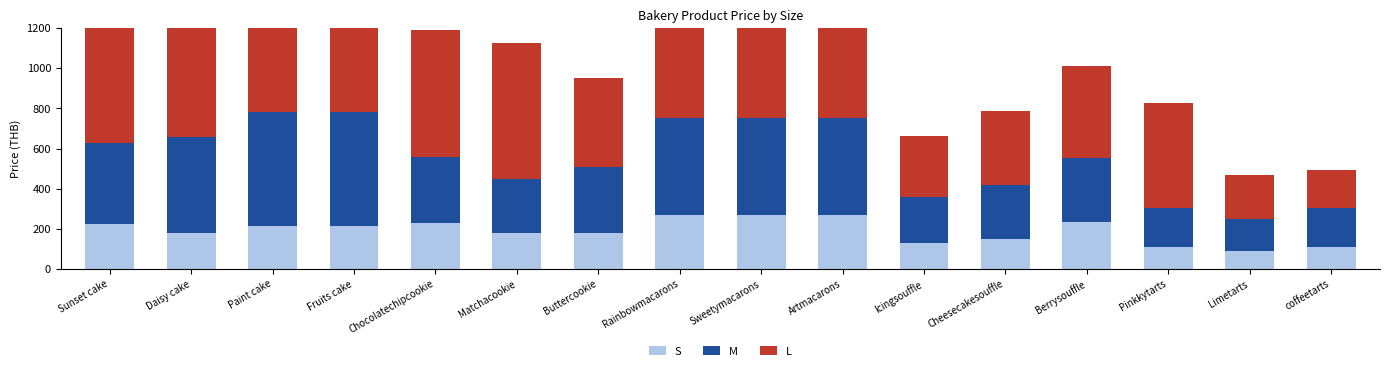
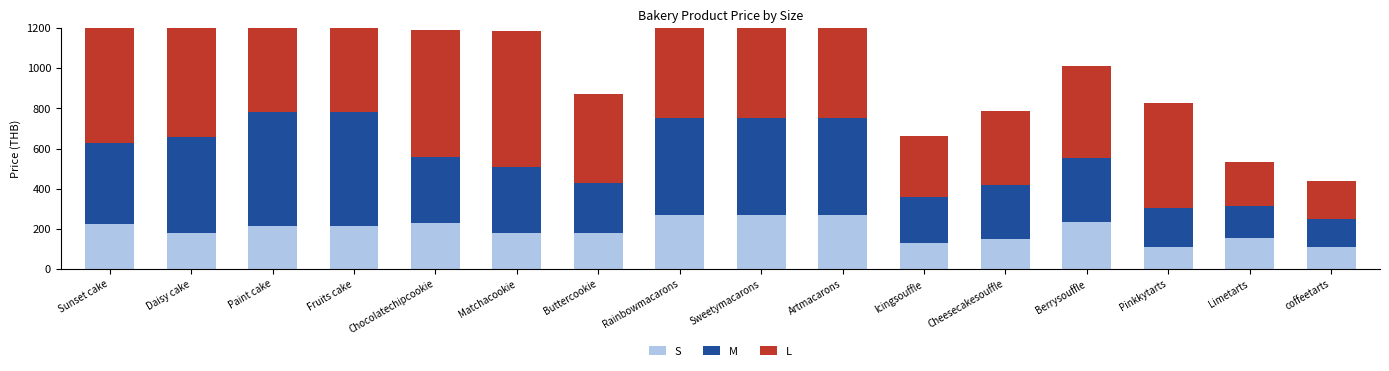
  {
    "S": {
      "Sunset cake": 230,
      "Daisy cake": 180,
      "Paint cake": 220,
      "Fruits cake": 220,
      "Chocolatechipcookie": 230,
      "Matchacookie": 180,
      "Buttercookie": 180,
      "Rainbowmacarons": 270,
      "Sweetymacarons": 270,
      "Artmacarons": 270,
      "lcingsouffle": 130,
      "Cheesecakesouffle": 150,
      "Berrysouffle": 230,
      "Pinkkytarts": 110,
-     "Limetarts": 90,
+     "Limetarts": 150,
      "coffeetarts": 110
    },
    "M": {
      "Sunset cake": 410,
      "Daisy cake": 480,
      "Paint cake": 570,
      "Fruits cake": 570,
      "Chocolatechipcookie": 330,
-     "Matchacookie": 270,
-     "Buttercookie": 330,
+     "Matchacookie": 330,
+     "Buttercookie": 250,
      "Rainbowmacarons": 480,
      "Sweetymacarons": 480,
      "Artmacarons": 480,
      "lcingsouffle": 230,
      "Cheesecakesouffle": 270,
      "Berrysouffle": 320,
      "Pinkkytarts": 200,
      "Limetarts": 160,
-     "coffeetarts": 200
+     "coffeetarts": 140
    },
    "L": {
      "Sunset cake": 580,
      "Chocolatechipcookie": 630,
      "Matchacookie": 670,
      "Buttercookie": 440,
      "lcingsouffle": 310,
      "Cheesecakesouffle": 370,
      "Berrysouffle": 460,
      "Pinkkytarts": 520,
      "Limetarts": 220,
      "coffeetarts": 190
    }
  }
